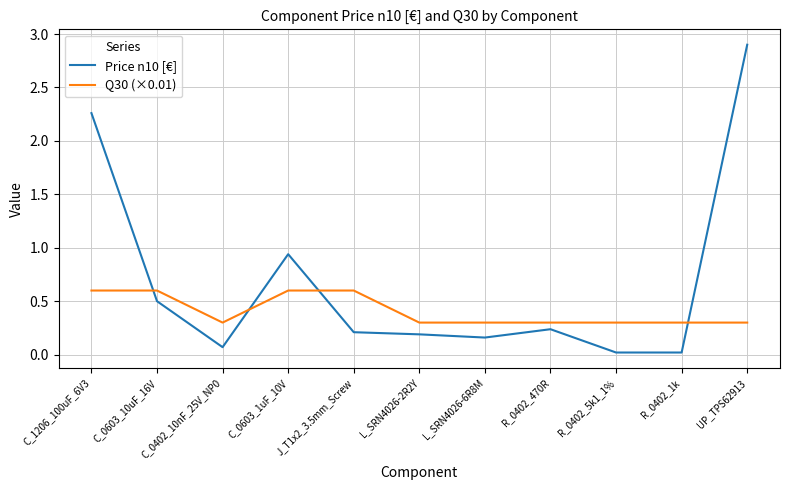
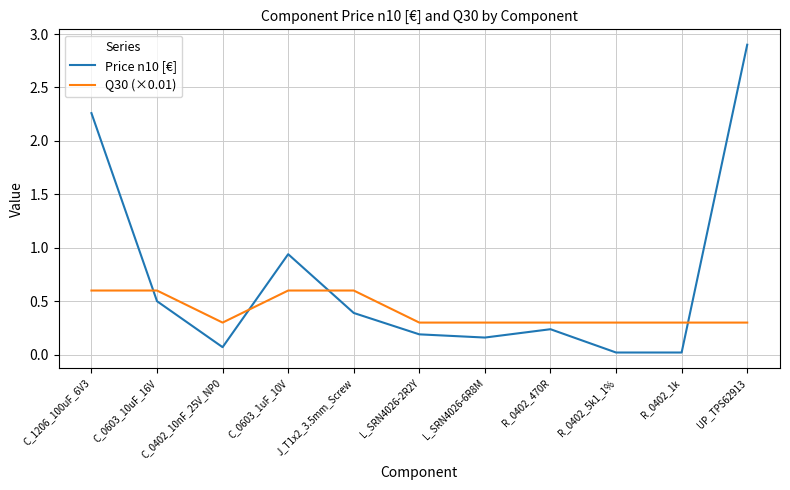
  {
    "Price n10 [€]": {
      "C_1206_100uF_6V3": 2.26,
      "C_0603_10uF_16V": 0.50,
      "C_0402_10nF_25V_NP0": 0.07,
      "C_0603_1uF_10V": 0.94,
-     "J_T1x2_3.5mm_Screw": 0.21,
+     "J_T1x2_3.5mm_Screw": 0.39,
      "L_SRN4026-2R2Y": 0.19,
      "L_SRN4026-6R8M": 0.16,
      "R_0402_470R": 0.24,
      "R_0402_5k1_1%": 0.02,
      "R_0402_1k": 0.02,
      "UP_TPS62913": 2.90
    },
    "Q30 (×0.01)": {
      "C_1206_100uF_6V3": 0.60,
      "C_0603_10uF_16V": 0.60,
      "C_0402_10nF_25V_NP0": 0.30,
      "C_0603_1uF_10V": 0.60,
      "J_T1x2_3.5mm_Screw": 0.60,
      "L_SRN4026-2R2Y": 0.30,
      "L_SRN4026-6R8M": 0.30,
      "R_0402_470R": 0.30,
      "R_0402_5k1_1%": 0.30,
      "R_0402_1k": 0.30,
      "UP_TPS62913": 0.30
    }
  }
